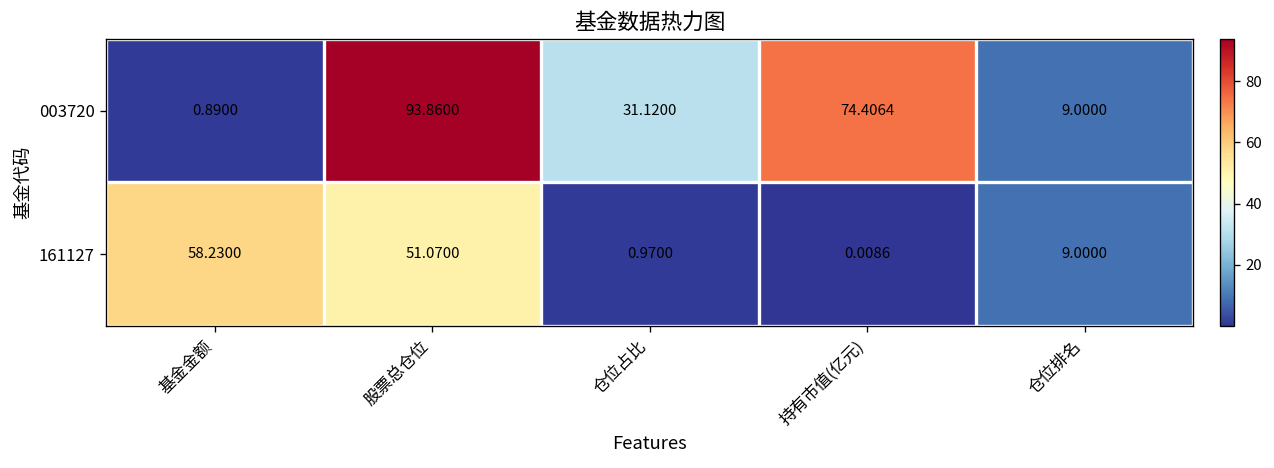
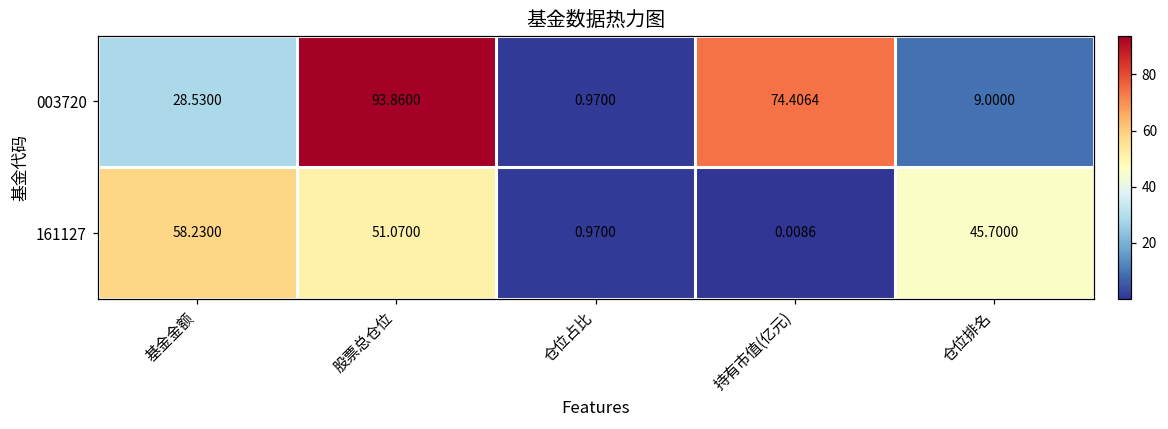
  {
    "003720": {
-     "基金金额": 0.8900,
+     "基金金额": 28.5300,
      "股票总仓位": 93.8600,
-     "仓位占比": 31.1200,
+     "仓位占比": 0.9700,
      "持有市值(亿元)": 74.4064,
      "仓位排名": 9.0000
    },
    "161127": {
      "基金金额": 58.2300,
      "股票总仓位": 51.0700,
      "仓位占比": 0.9700,
      "持有市值(亿元)": 0.0086,
-     "仓位排名": 9.0000
+     "仓位排名": 45.7000
    }
  }
